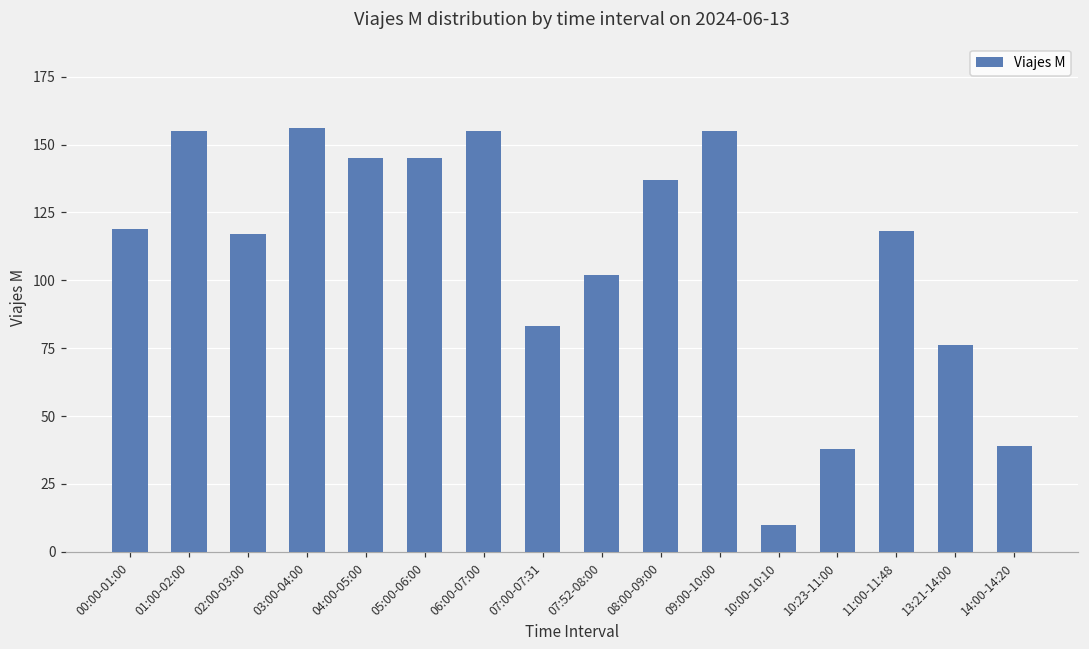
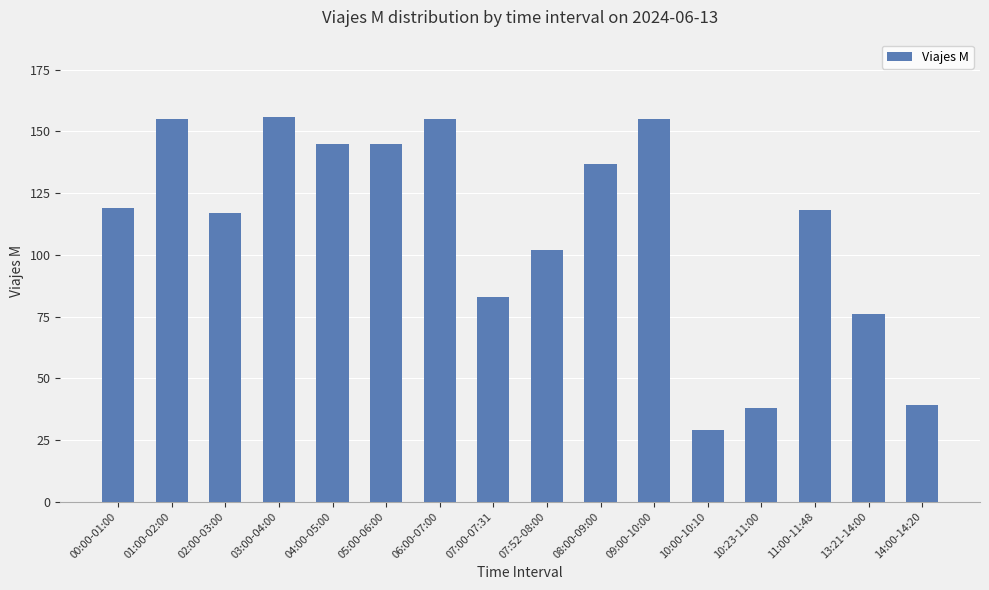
  {
    "00:00-01:00": 119,
    "01:00-02:00": 155,
    "02:00-03:00": 117,
    "03:00-04:00": 156,
    "04:00-05:00": 145,
    "05:00-06:00": 145,
    "06:00-07:00": 155,
    "07:00-07:31": 83,
    "07:52-08:00": 102,
    "08:00-09:00": 137,
    "09:00-10:00": 155,
-   "10:00-10:10": 10,
+   "10:00-10:10": 29,
    "10:23-11:00": 38,
    "11:00-11:48": 118,
    "13:21-14:00": 76,
    "14:00-14:20": 39
  }
